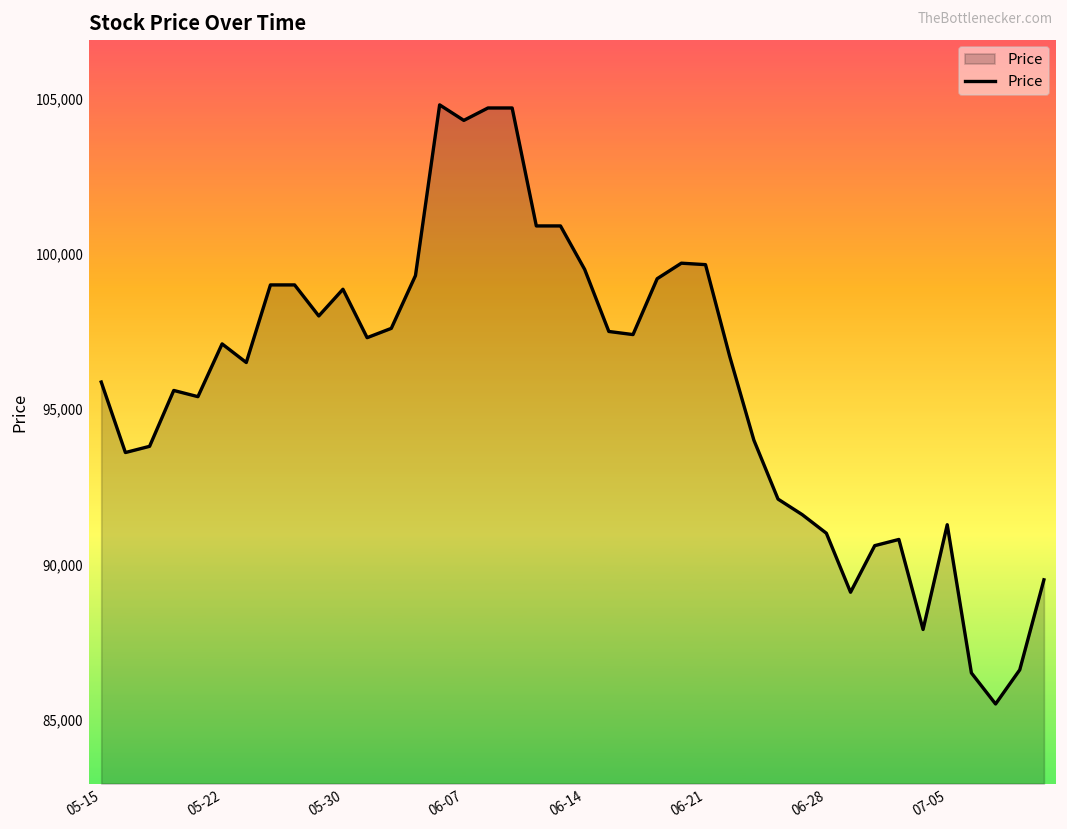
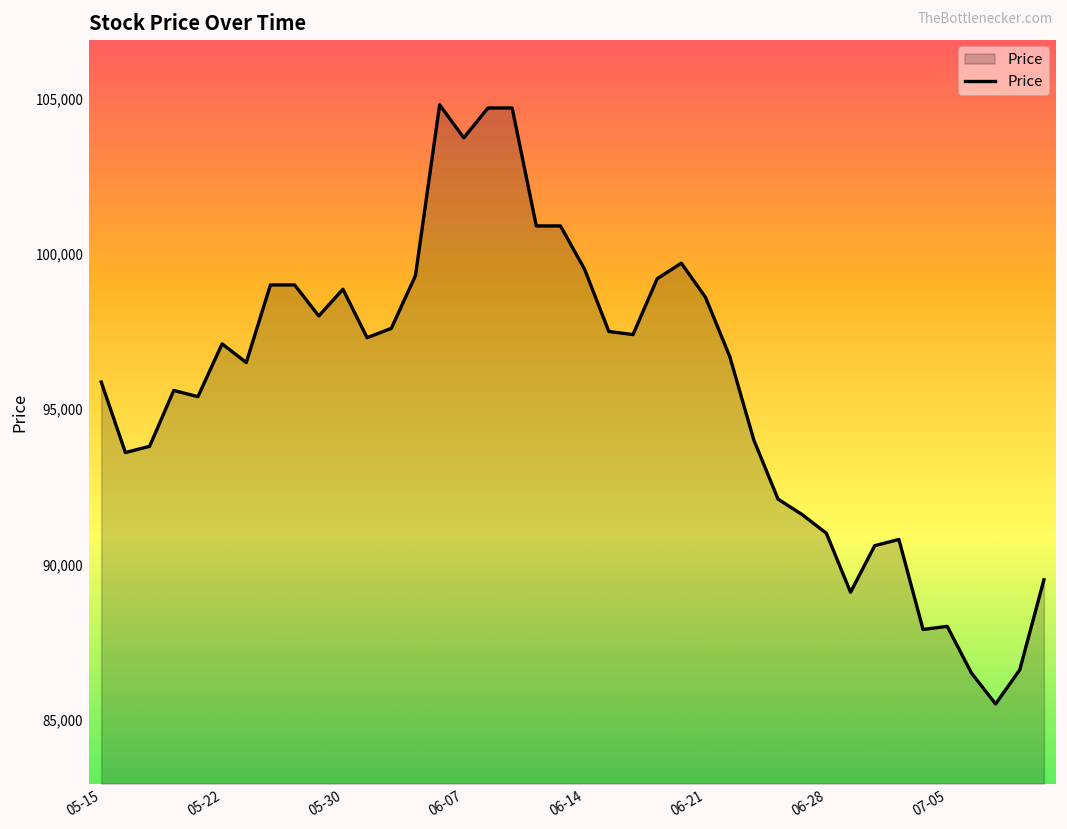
  {
    "05-15": "95,900",
    "05-22": "97,100",
    "05-30": "98,900",
-   "06-07": "104,300",
+   "06-07": "103,700",
    "06-14": "99,500",
-   "06-21": "99,700",
+   "06-21": "98,600",
    "06-28": "91,000",
-   "07-05": "91,300"
+   "07-05": "88,000"
  }
